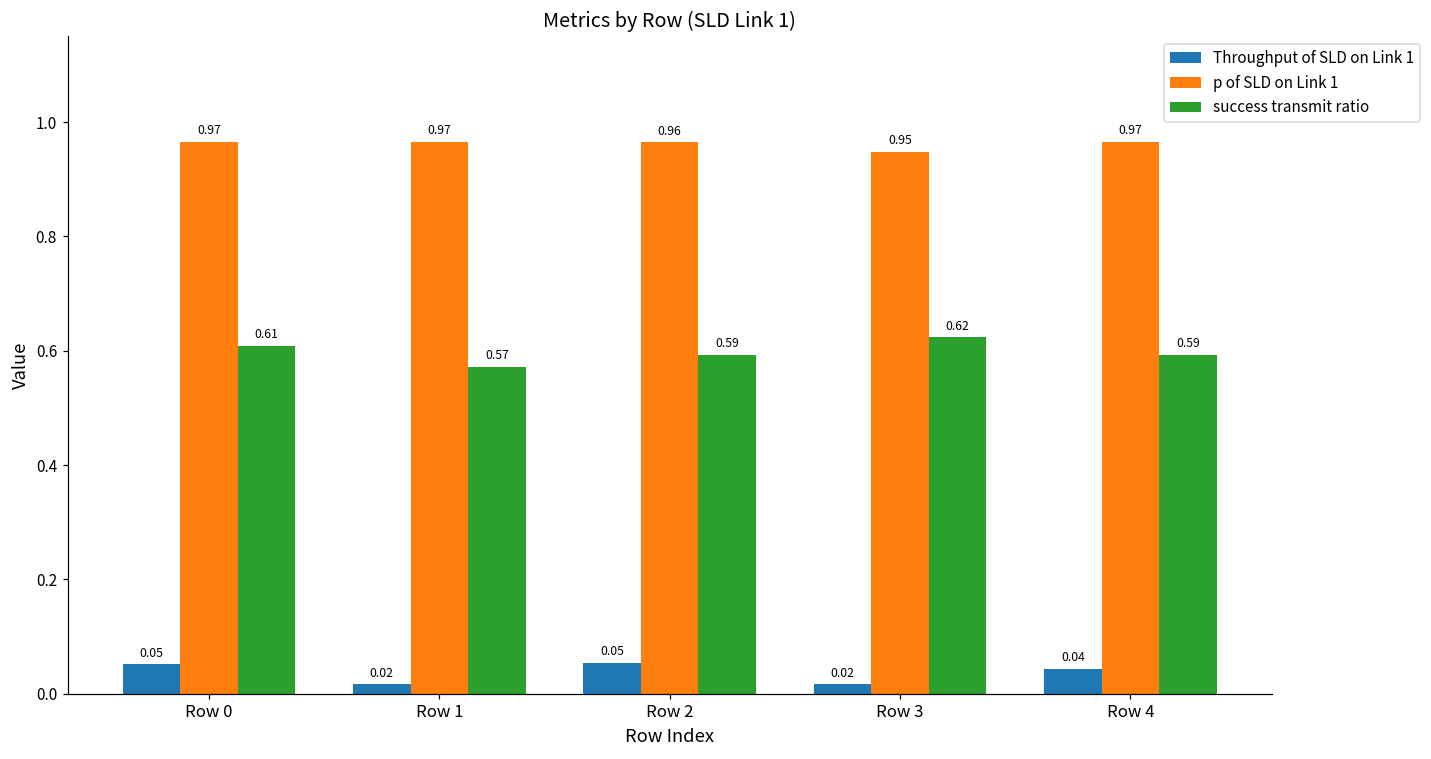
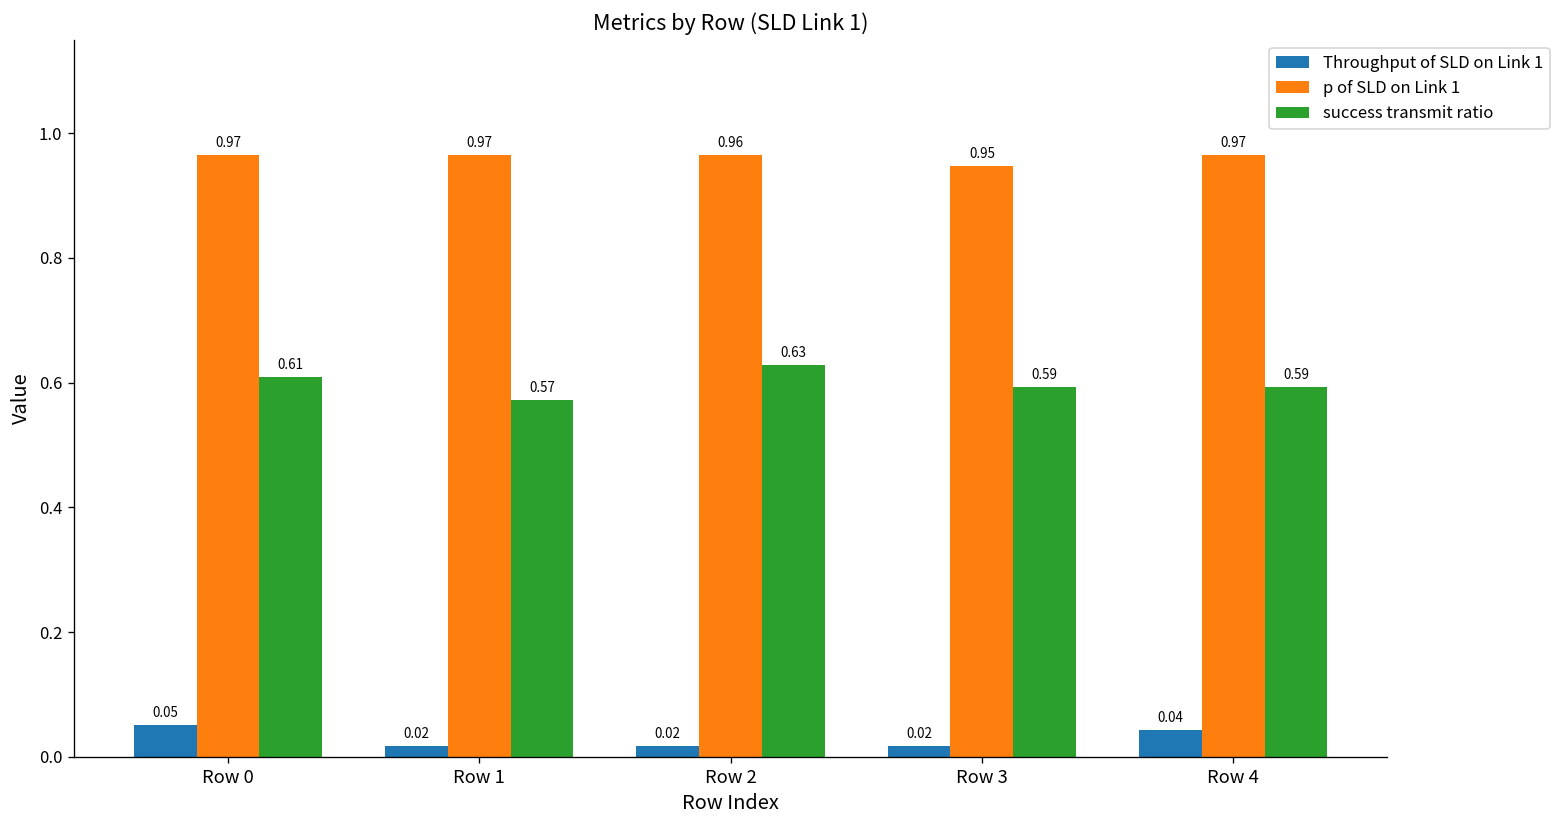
  {
    "Throughput of SLD on Link 1": {
      "Row 0": 0.05,
      "Row 1": 0.02,
-     "Row 2": 0.05,
+     "Row 2": 0.02,
      "Row 3": 0.02,
      "Row 4": 0.04
    },
    "p of SLD on Link 1": {
      "Row 0": 0.97,
      "Row 1": 0.97,
      "Row 2": 0.96,
      "Row 3": 0.95,
      "Row 4": 0.97
    },
    "success transmit ratio": {
      "Row 0": 0.61,
      "Row 1": 0.57,
-     "Row 2": 0.59,
-     "Row 3": 0.62,
+     "Row 2": 0.63,
+     "Row 3": 0.59,
      "Row 4": 0.59
    }
  }
